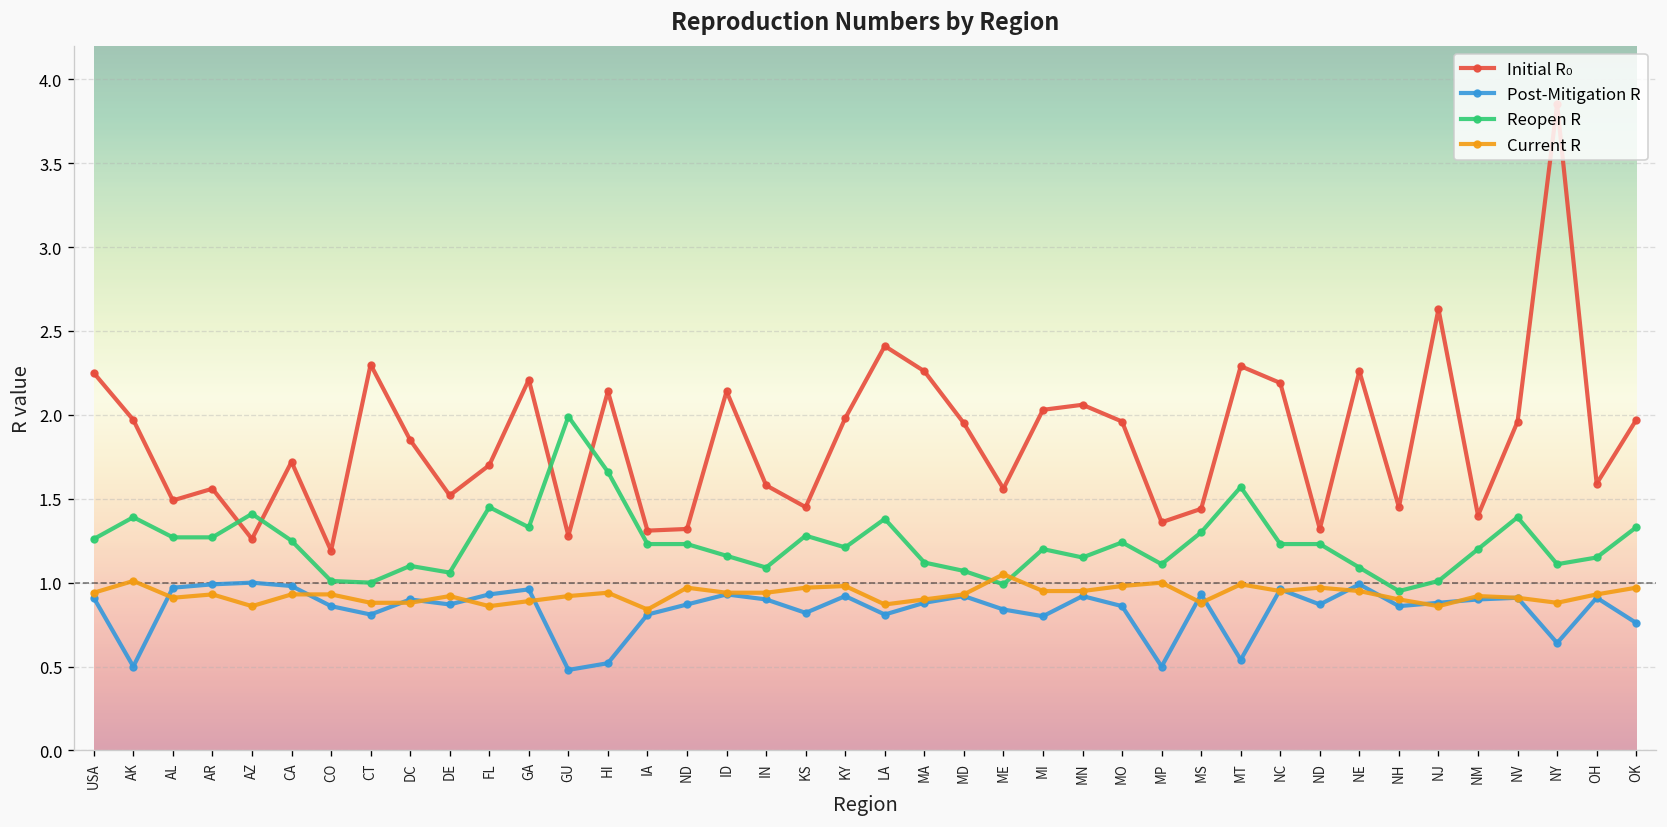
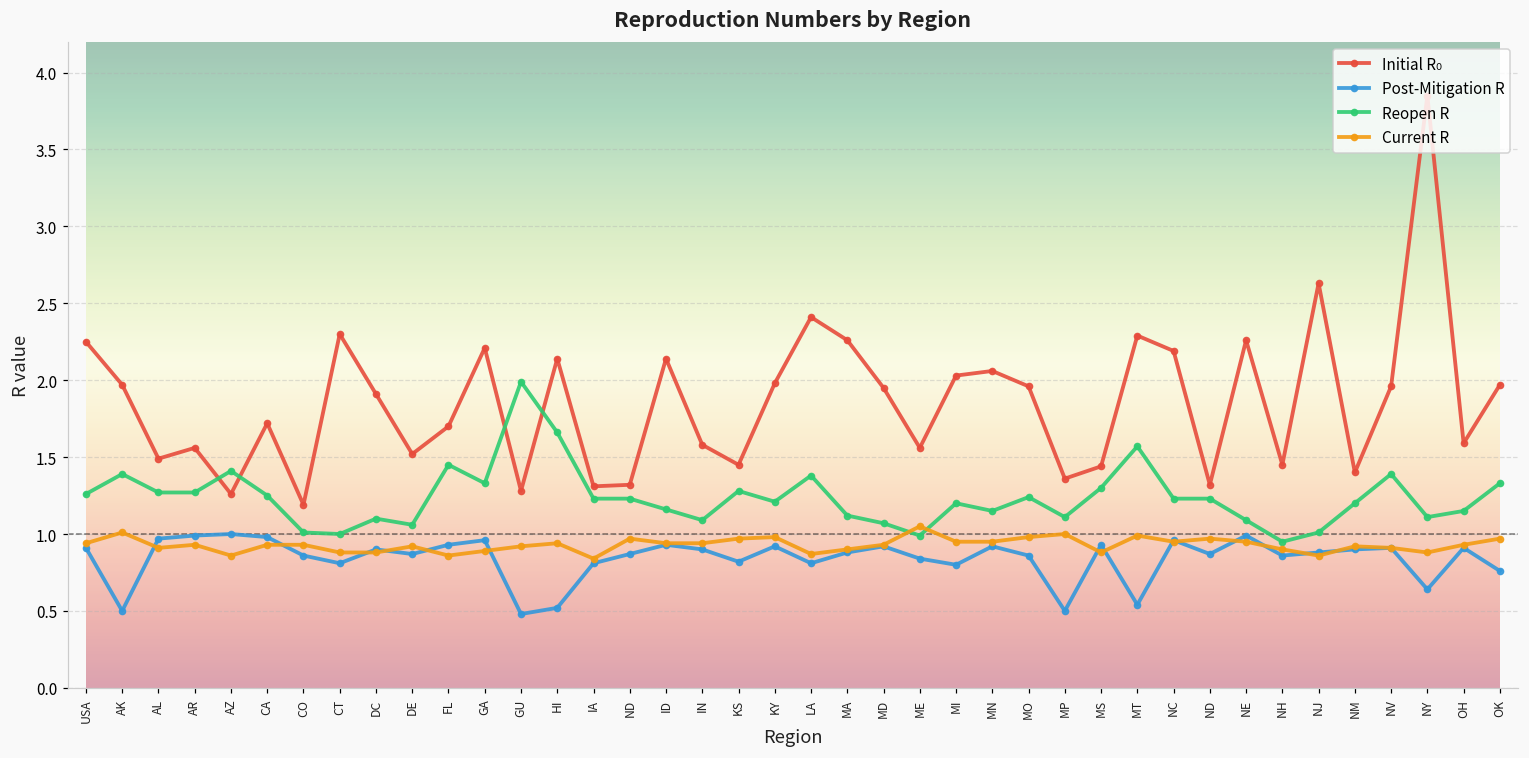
  {
    "Initial R₀": {
      "USA": 2.25,
      "AK": 1.97,
      "AL": 1.49,
      "AR": 1.56,
      "AZ": 1.26,
      "CA": 1.72,
      "CO": 1.19,
      "CT": 2.30,
-     "DC": 1.85,
+     "DC": 1.91,
      "DE": 1.52,
      "FL": 1.70,
      "GA": 2.21,
      "GU": 1.28,
      "HI": 2.14,
      "IA": 1.31,
      "ID": 2.14,
      "IN": 1.58,
      "KS": 1.45,
      "KY": 1.98,
      "LA": 2.41,
      "MA": 2.26,
      "MD": 1.95,
      "ME": 1.56,
      "MI": 2.03,
      "MN": 2.06,
      "MO": 1.96,
      "MP": 1.36,
      "MS": 1.44,
      "MT": 2.29,
      "NC": 2.19,
      "NE": 2.26,
      "NH": 1.45,
      "NJ": 2.63,
      "NM": 1.40,
      "NV": 1.96,
      "OH": 1.59,
      "OK": 1.97
    },
    "Post-Mitigation R": {
      "USA": 0.91,
      "AK": 0.50,
      "AL": 0.97,
      "AR": 0.99,
      "AZ": 1.00,
      "CA": 0.98,
      "CO": 0.86,
      "CT": 0.81,
      "DC": 0.90,
      "DE": 0.87,
      "FL": 0.93,
      "GA": 0.96,
      "GU": 0.48,
      "HI": 0.52,
      "IA": 0.81,
      "IN": 0.90,
      "KS": 0.82,
      "KY": 0.92,
      "LA": 0.81,
      "MA": 0.88,
      "ME": 0.84,
      "MI": 0.80,
      "MN": 0.92,
      "MO": 0.86,
      "MP": 0.50,
      "MS": 0.93,
      "MT": 0.54,
      "NE": 0.99,
      "NH": 0.86,
      "NJ": 0.88,
      "NM": 0.90,
      "NY": 0.64,
      "OH": 0.91,
      "OK": 0.76
    },
    "Reopen R": {
      "USA": 1.26,
      "AK": 1.39,
      "AL": 1.27,
      "AR": 1.27,
      "AZ": 1.41,
      "CA": 1.25,
      "CO": 1.01,
      "CT": 1.00,
      "DC": 1.10,
      "DE": 1.06,
      "FL": 1.45,
      "GA": 1.33,
      "GU": 1.99,
      "HI": 1.66,
      "IA": 1.23,
      "ID": 1.16,
      "IN": 1.09,
      "KS": 1.28,
      "KY": 1.21,
      "LA": 1.38,
      "MA": 1.12,
      "MD": 1.07,
      "ME": 0.99,
      "MI": 1.20,
      "MN": 1.15,
      "MO": 1.24,
      "MP": 1.11,
      "MS": 1.30,
      "MT": 1.57,
      "NC": 1.23,
      "NE": 1.09,
      "NH": 0.95,
      "NJ": 1.01,
      "NM": 1.20,
      "NV": 1.39,
      "NY": 1.11,
      "OH": 1.15,
      "OK": 1.33
    },
    "Current R": {
      "USA": 0.94,
      "AK": 1.01,
      "AL": 0.91,
      "AR": 0.93,
      "AZ": 0.86,
      "CA": 0.93,
      "CO": 0.93,
      "CT": 0.88,
      "DC": 0.88,
      "DE": 0.92,
      "FL": 0.86,
      "GA": 0.89,
      "GU": 0.92,
      "HI": 0.94,
      "IA": 0.84,
      "IN": 0.94,
      "KS": 0.97,
      "KY": 0.98,
      "LA": 0.87,
      "MA": 0.90,
      "ME": 1.05,
      "MI": 0.95,
      "MN": 0.95,
      "MO": 0.98,
      "MP": 1.00,
      "MS": 0.88,
      "MT": 0.99,
      "NE": 0.95,
      "NH": 0.90,
      "NJ": 0.86,
      "NM": 0.92,
      "NY": 0.88,
      "OH": 0.93,
      "OK": 0.97
    }
  }
